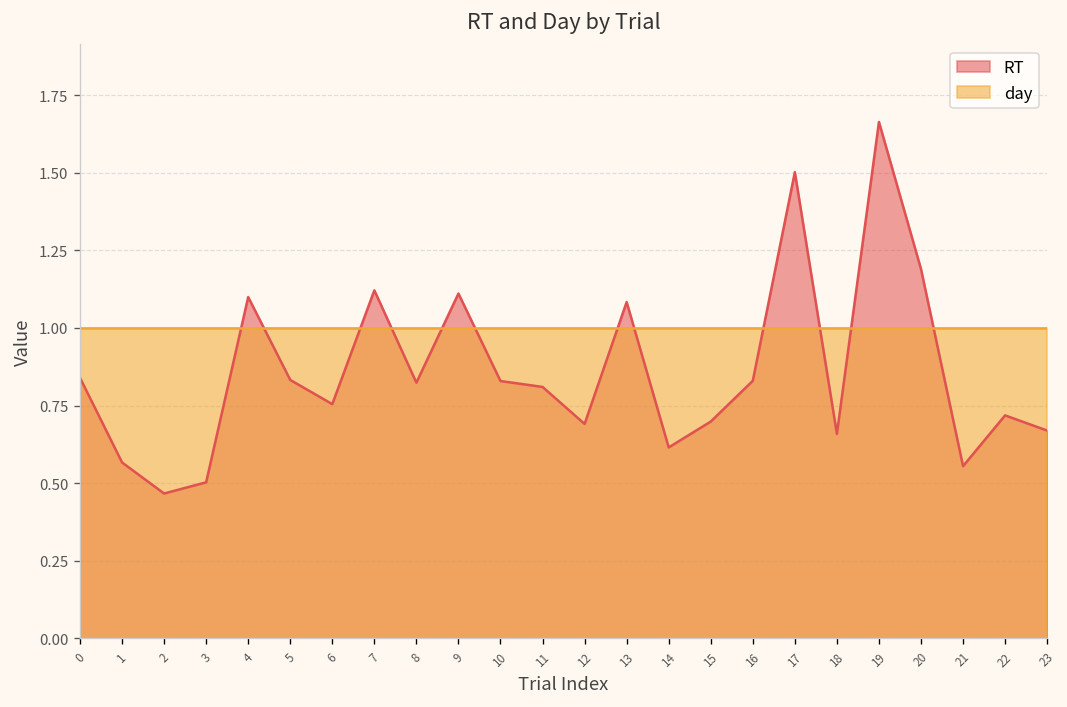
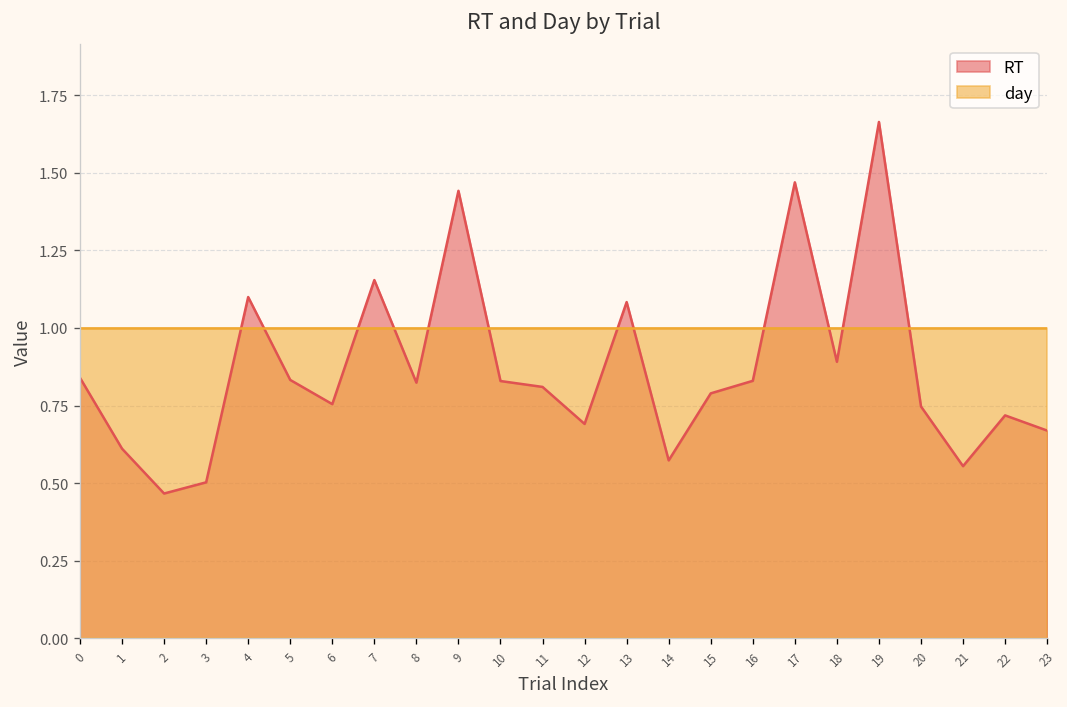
  {
    "RT": {
      "0": 0.84,
-     "1": 0.57,
+     "1": 0.61,
      "2": 0.47,
      "3": 0.50,
      "4": 1.10,
      "5": 0.83,
      "6": 0.75,
-     "7": 1.12,
+     "7": 1.15,
      "8": 0.82,
-     "9": 1.11,
+     "9": 1.44,
      "10": 0.83,
      "11": 0.81,
      "12": 0.69,
      "13": 1.08,
-     "14": 0.62,
-     "15": 0.70,
+     "14": 0.57,
+     "15": 0.79,
      "16": 0.83,
-     "17": 1.50,
-     "18": 0.66,
+     "17": 1.47,
+     "18": 0.89,
      "19": 1.66,
-     "20": 1.19,
+     "20": 0.75,
      "21": 0.55,
      "22": 0.72,
      "23": 0.67
    },
    "day": {
      "0": 1.00,
      "1": 1.00,
      "2": 1.00,
      "3": 1.00,
      "4": 1.00,
      "5": 1.00,
      "6": 1.00,
      "7": 1.00,
      "8": 1.00,
      "9": 1.00,
      "10": 1.00,
      "11": 1.00,
      "12": 1.00,
      "13": 1.00,
      "14": 1.00,
      "15": 1.00,
      "16": 1.00,
      "17": 1.00,
      "18": 1.00,
      "19": 1.00,
      "20": 1.00,
      "21": 1.00,
      "22": 1.00,
      "23": 1.00
    }
  }
